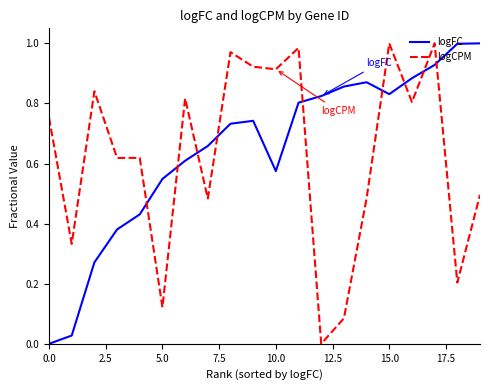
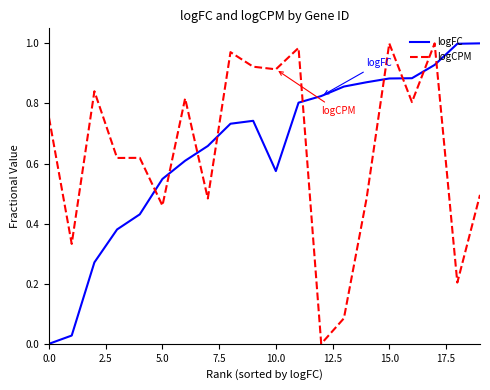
  {
    "logFC": {
      "0.0": 0.00,
      "5.0": 0.55,
      "10.0": 0.57,
-     "15.0": 0.83
+     "15.0": 0.88
    },
    "logCPM": {
      "0.0": 0.75,
-     "5.0": 0.12,
+     "5.0": 0.46,
      "10.0": 0.91,
      "15.0": 1.00
    }
  }
